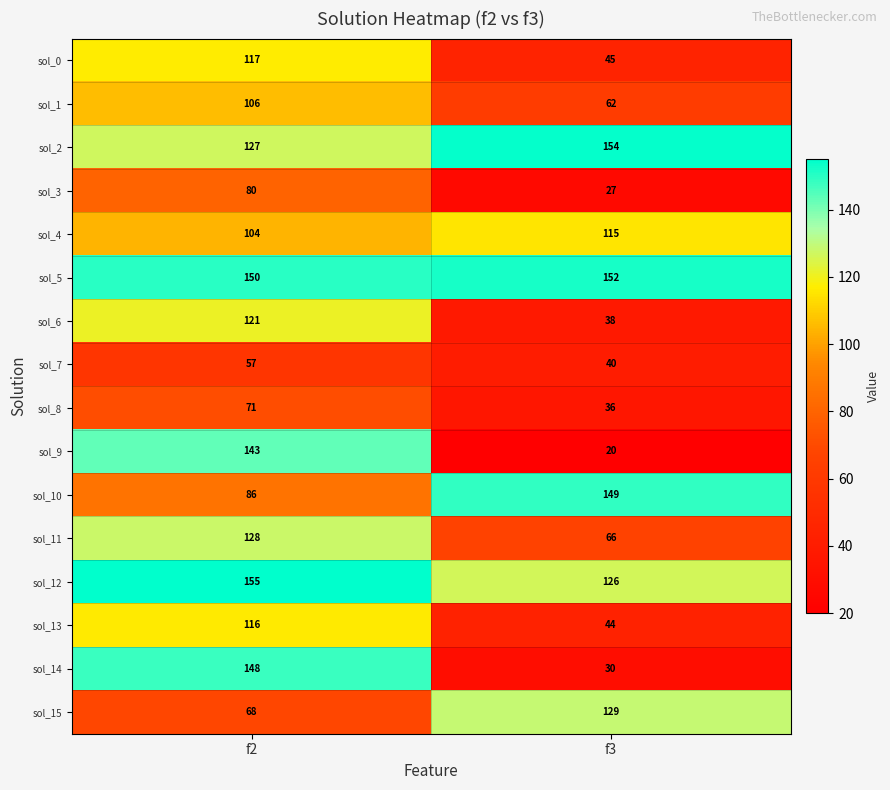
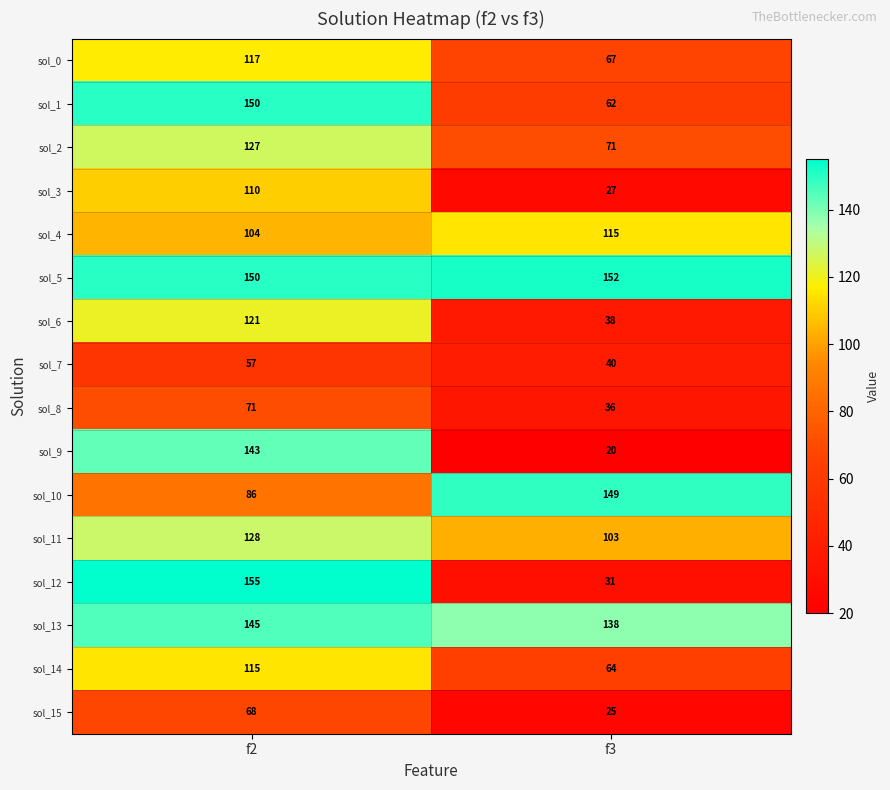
  {
    "sol_0": {
      "f2": 117,
-     "f3": 45
+     "f3": 67
    },
    "sol_1": {
-     "f2": 106,
+     "f2": 150,
      "f3": 62
    },
    "sol_2": {
      "f2": 127,
-     "f3": 154
+     "f3": 71
    },
    "sol_3": {
-     "f2": 80,
+     "f2": 110,
      "f3": 27
    },
    "sol_4": {
      "f2": 104,
      "f3": 115
    },
    "sol_5": {
      "f2": 150,
      "f3": 152
    },
    "sol_6": {
      "f2": 121,
      "f3": 38
    },
    "sol_7": {
      "f2": 57,
      "f3": 40
    },
    "sol_8": {
      "f2": 71,
      "f3": 36
    },
    "sol_9": {
      "f2": 143,
      "f3": 20
    },
    "sol_10": {
      "f2": 86,
      "f3": 149
    },
    "sol_11": {
      "f2": 128,
-     "f3": 66
+     "f3": 103
    },
    "sol_12": {
      "f2": 155,
-     "f3": 126
+     "f3": 31
    },
    "sol_13": {
-     "f2": 116,
-     "f3": 44
+     "f2": 145,
+     "f3": 138
    },
    "sol_14": {
-     "f2": 148,
-     "f3": 30
+     "f2": 115,
+     "f3": 64
    },
    "sol_15": {
      "f2": 68,
-     "f3": 129
+     "f3": 25
    }
  }
